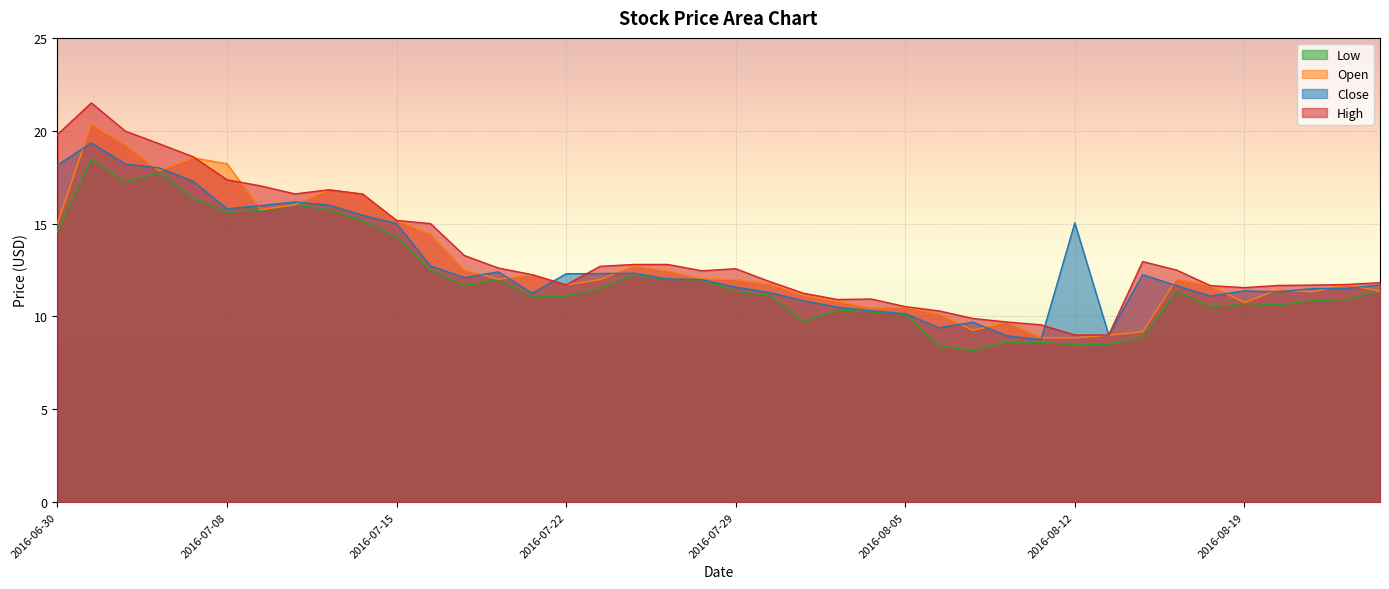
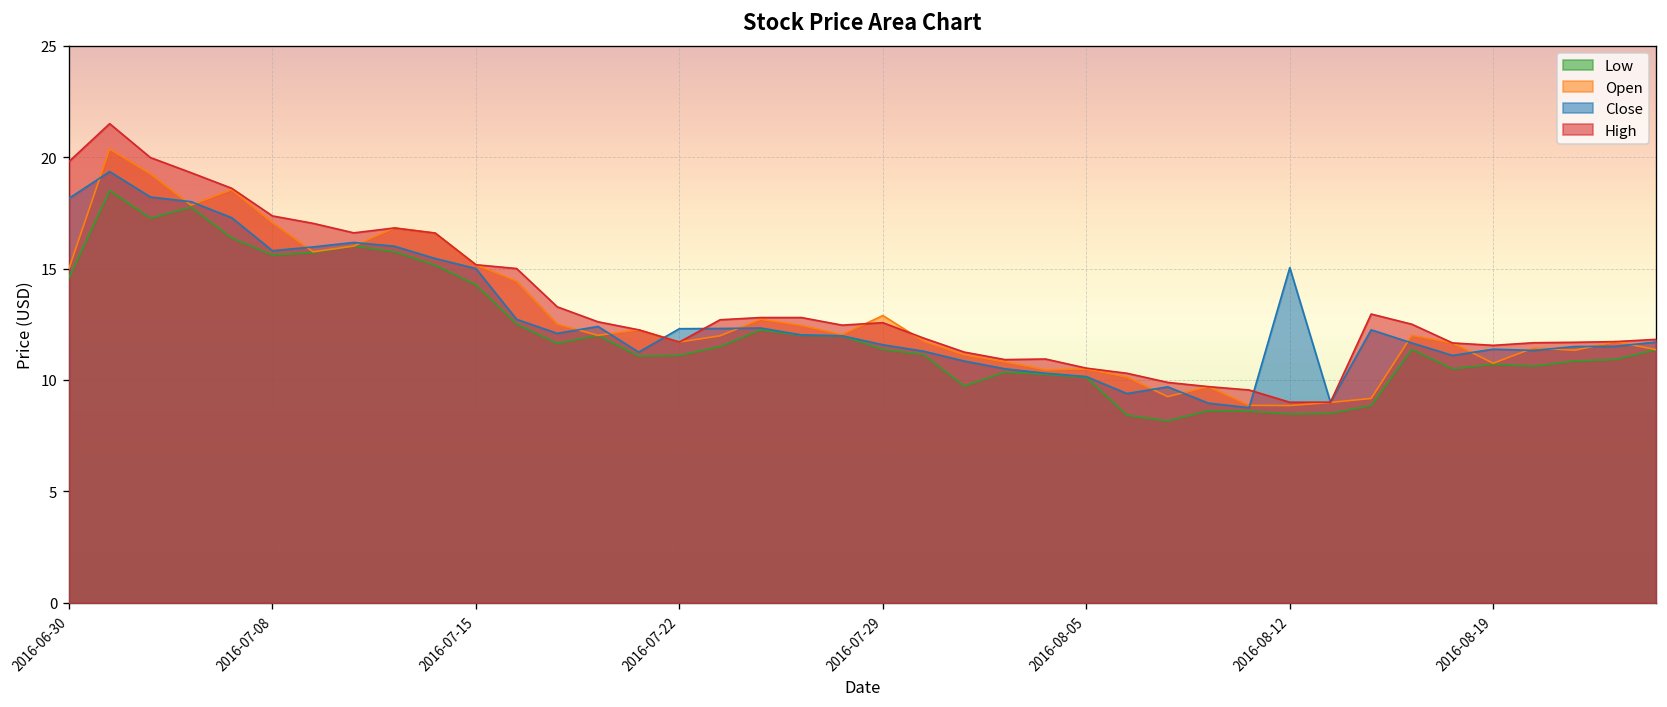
  {
    "Low": {
      "2016-06-30": 14.6,
      "2016-07-08": 15.6,
      "2016-07-15": 14.3,
      "2016-07-22": 11.1,
      "2016-07-29": 11.4,
      "2016-08-12": 8.5
    },
    "Open": {
      "2016-06-30": 15.0,
-     "2016-07-08": 18.2,
-     "2016-07-29": 12.0,
+     "2016-07-08": 17.1,
+     "2016-07-29": 12.9,
      "2016-08-12": 8.9
    },
    "Close": {
      "2016-06-30": 18.2,
      "2016-07-08": 15.8,
      "2016-07-15": 15.0,
      "2016-07-22": 12.3,
      "2016-07-29": 11.6,
      "2016-08-12": 15.0,
      "2016-08-19": 11.4
    },
    "High": {
      "2016-06-30": 19.8,
      "2016-07-08": 17.4,
      "2016-07-29": 12.6,
      "2016-08-12": 9.0,
      "2016-08-19": 11.6
    }
  }
